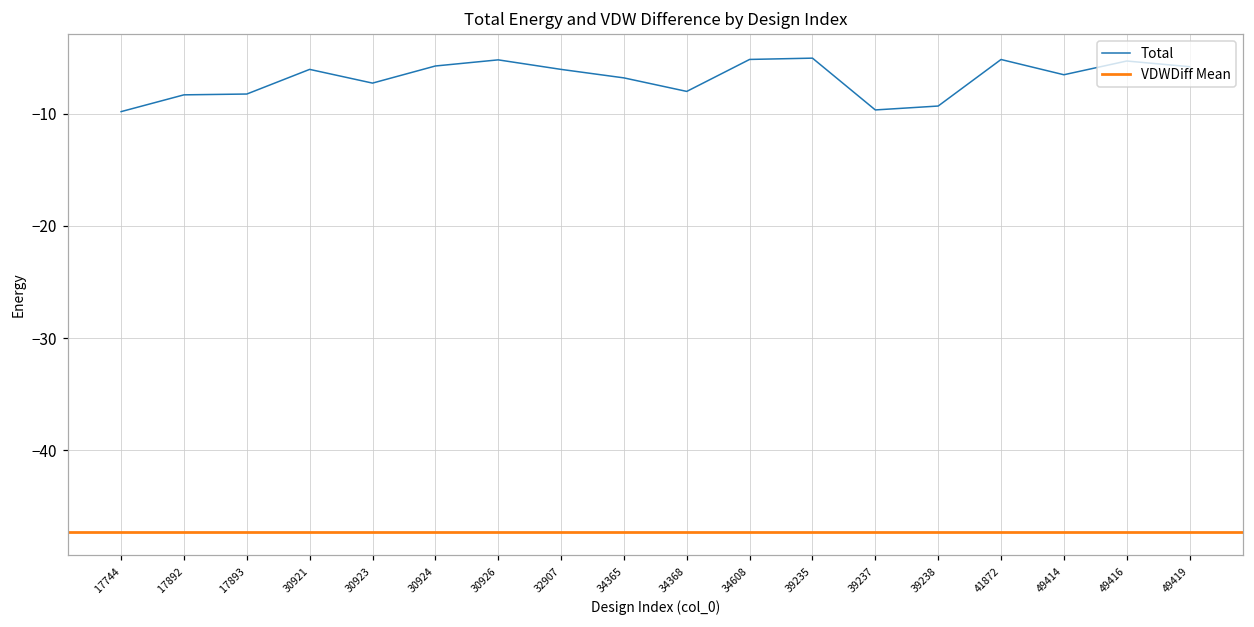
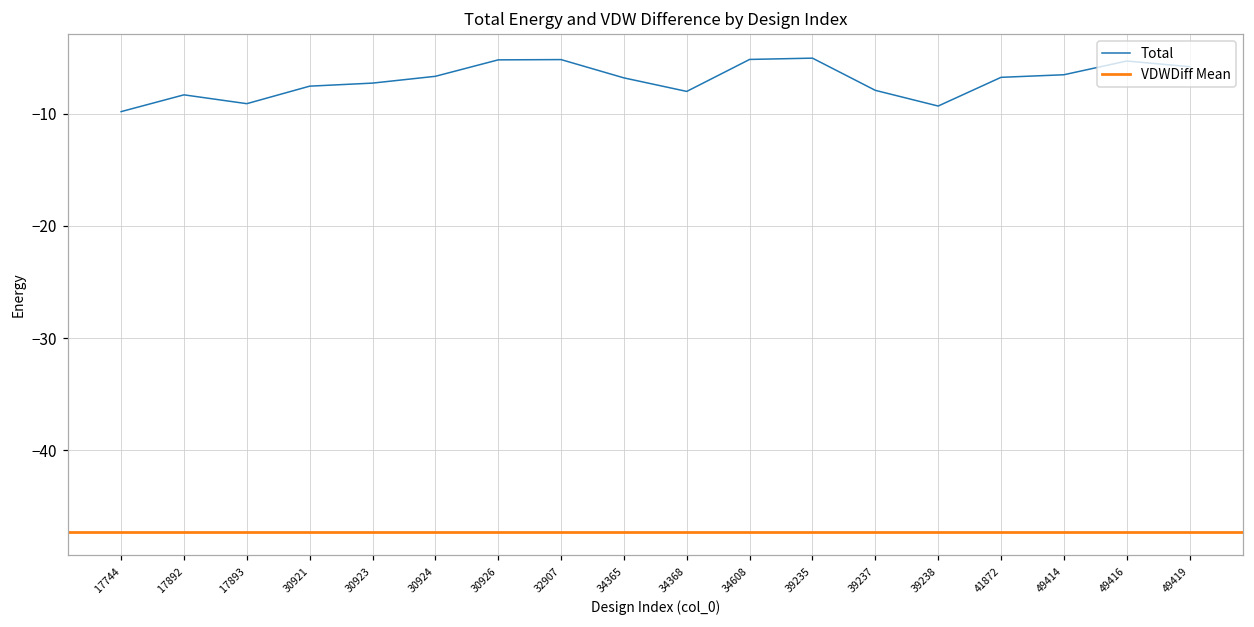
  {
    "17744": -9.8,
    "17892": -8.3,
-   "17893": -8.3,
-   "30921": -6.1,
+   "17893": -9.1,
+   "30921": -7.6,
    "30923": -7.3,
-   "30924": -5.8,
+   "30924": -6.7,
    "30926": -5.2,
-   "32907": -6.1,
+   "32907": -5.2,
    "34365": -6.8,
    "34368": -8.0,
    "34608": -5.2,
    "39235": -5.1,
-   "39237": -9.7,
+   "39237": -7.9,
    "39238": -9.3,
-   "41872": -5.2,
+   "41872": -6.8,
    "49414": -6.5
  }
